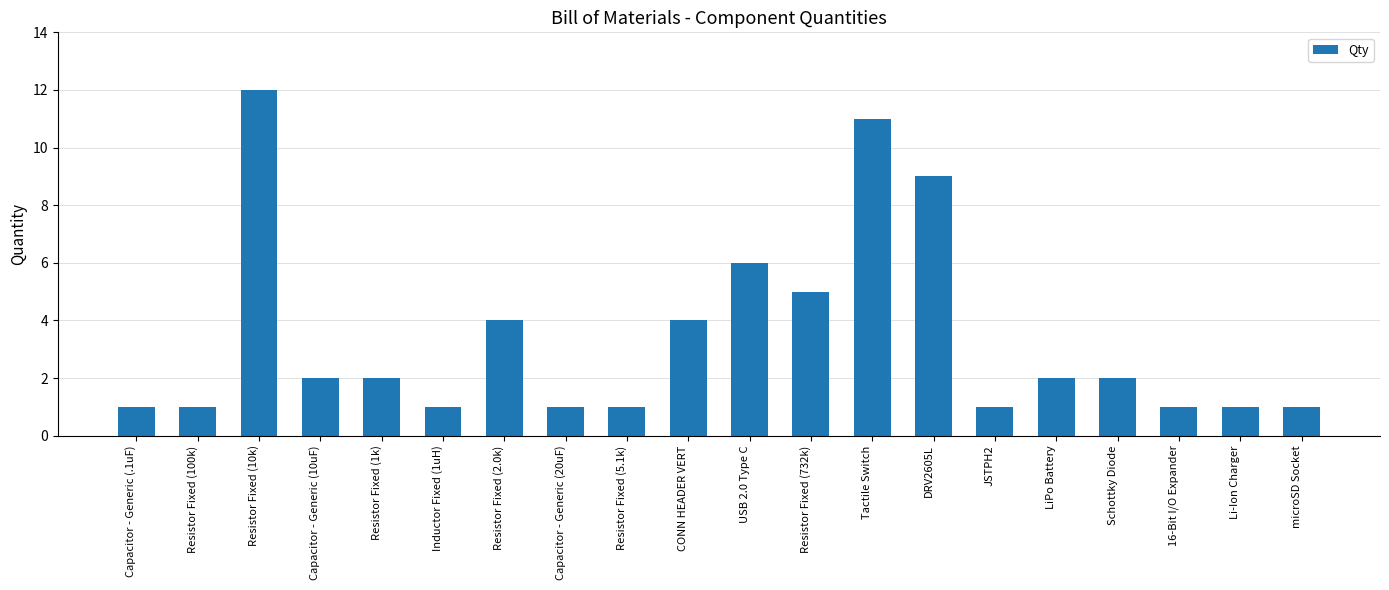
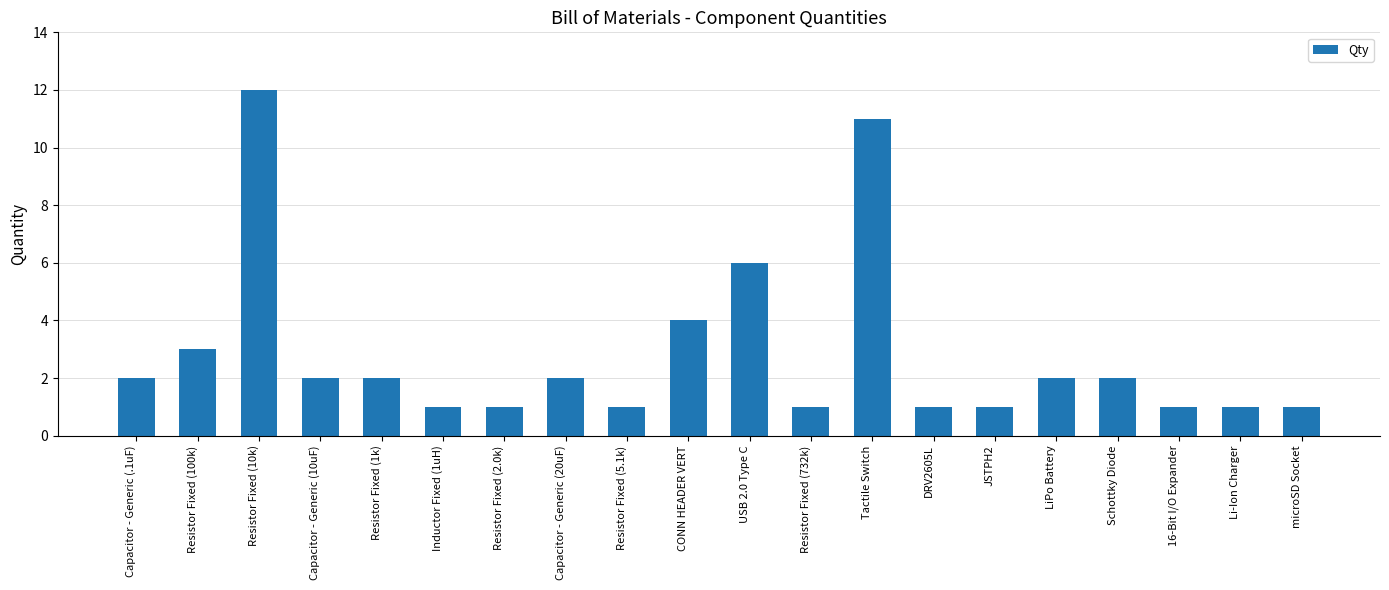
  {
-   "Capacitor - Generic (.1uF)": 1,
-   "Resistor Fixed (100k)": 1,
+   "Capacitor - Generic (.1uF)": 2,
+   "Resistor Fixed (100k)": 3,
    "Resistor Fixed (10k)": 12,
    "Capacitor - Generic (10uF)": 2,
    "Resistor Fixed (1k)": 2,
    "Inductor Fixed (1uH)": 1,
-   "Resistor Fixed (2.0k)": 4,
-   "Capacitor - Generic (20uF)": 1,
+   "Resistor Fixed (2.0k)": 1,
+   "Capacitor - Generic (20uF)": 2,
    "Resistor Fixed (5.1k)": 1,
    "CONN HEADER VERT": 4,
    "USB 2.0 Type C": 6,
-   "Resistor Fixed (732k)": 5,
+   "Resistor Fixed (732k)": 1,
    "Tactile Switch": 11,
-   "DRV2605L": 9,
+   "DRV2605L": 1,
    "JSTPH2": 1,
    "LiPo Battery": 2,
    "Schottky Diode": 2,
    "16-Bit I/O Expander": 1,
    "Li-Ion Charger": 1,
    "microSD Socket": 1
  }
